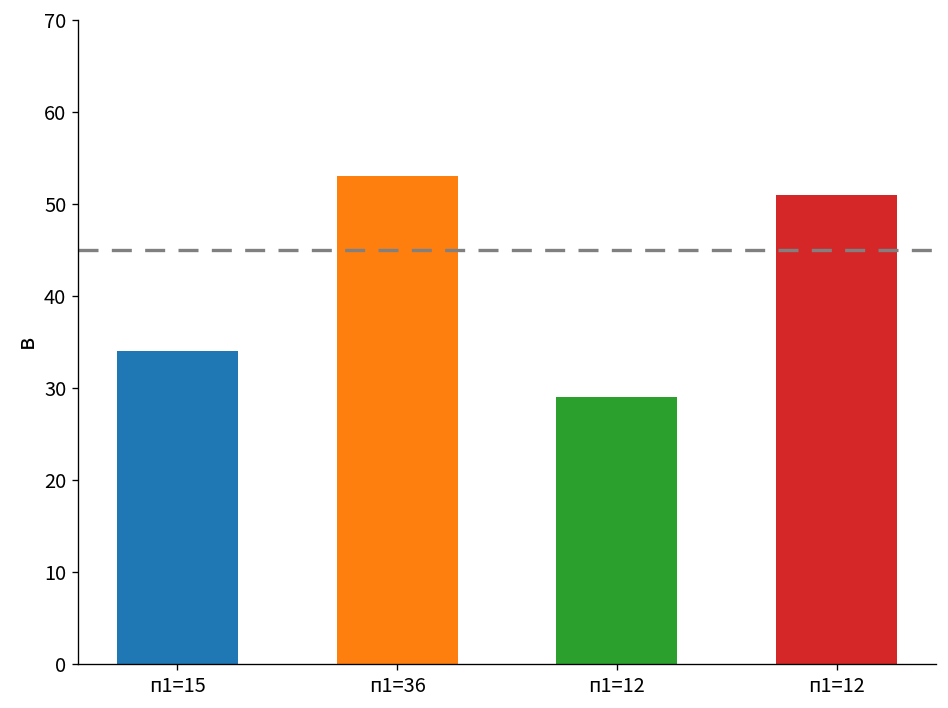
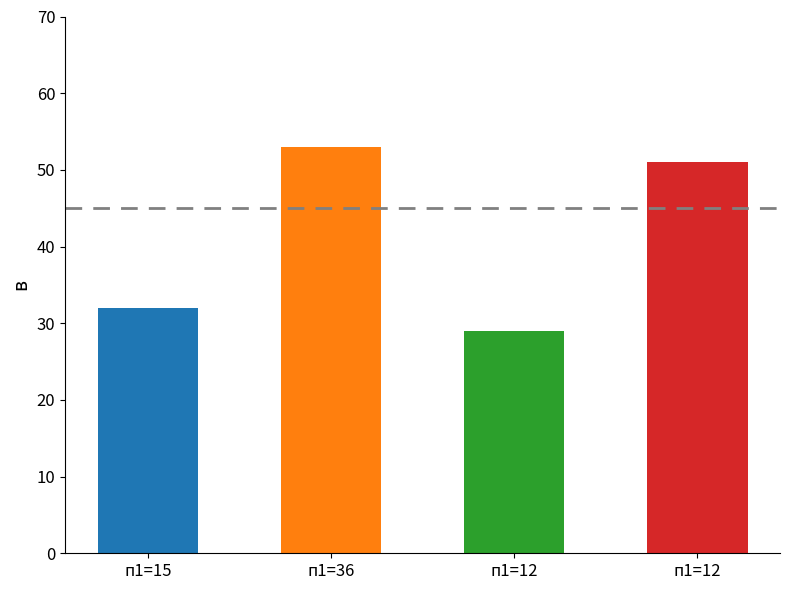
  {
-   "п1=15": 34,
+   "п1=15": 32,
    "п1=36": 53
  }
